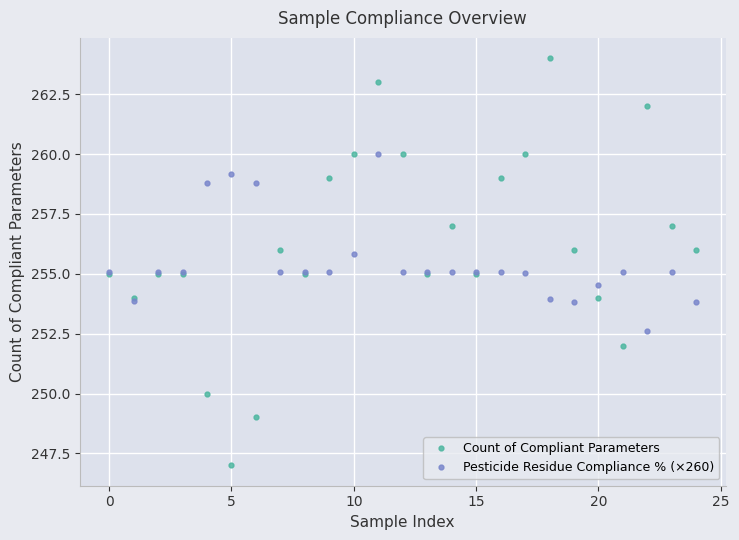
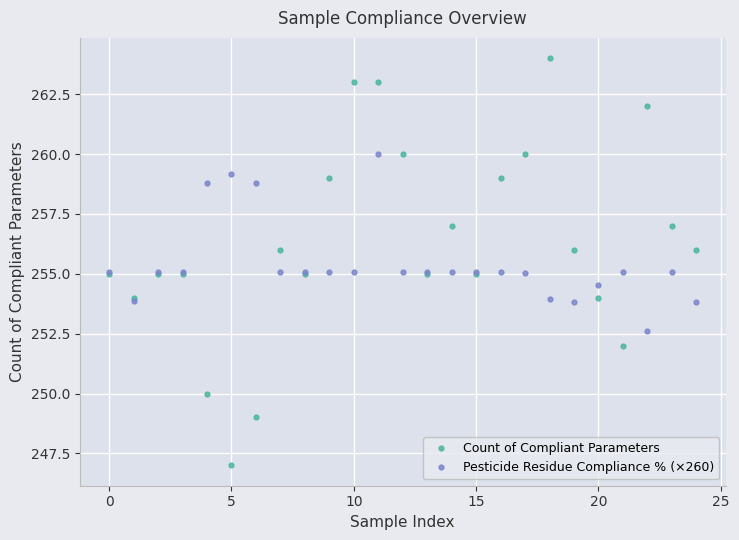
  {
    "Count of Compliant Parameters": {
      "5": 247,
-     "10": 260,
+     "10": 263,
      "20": 254
    },
    "Pesticide Residue Compliance % (×260)": {
      "5": 259.2,
-     "10": 255.8,
+     "10": 255.1,
      "20": 254.5
    }
  }
